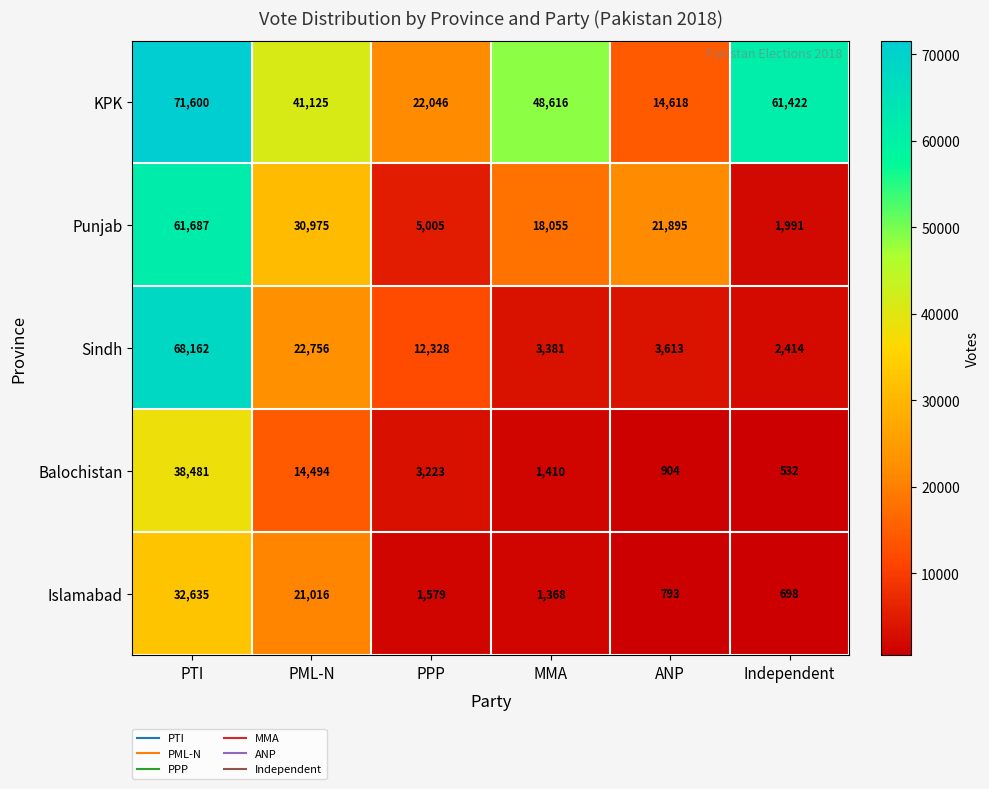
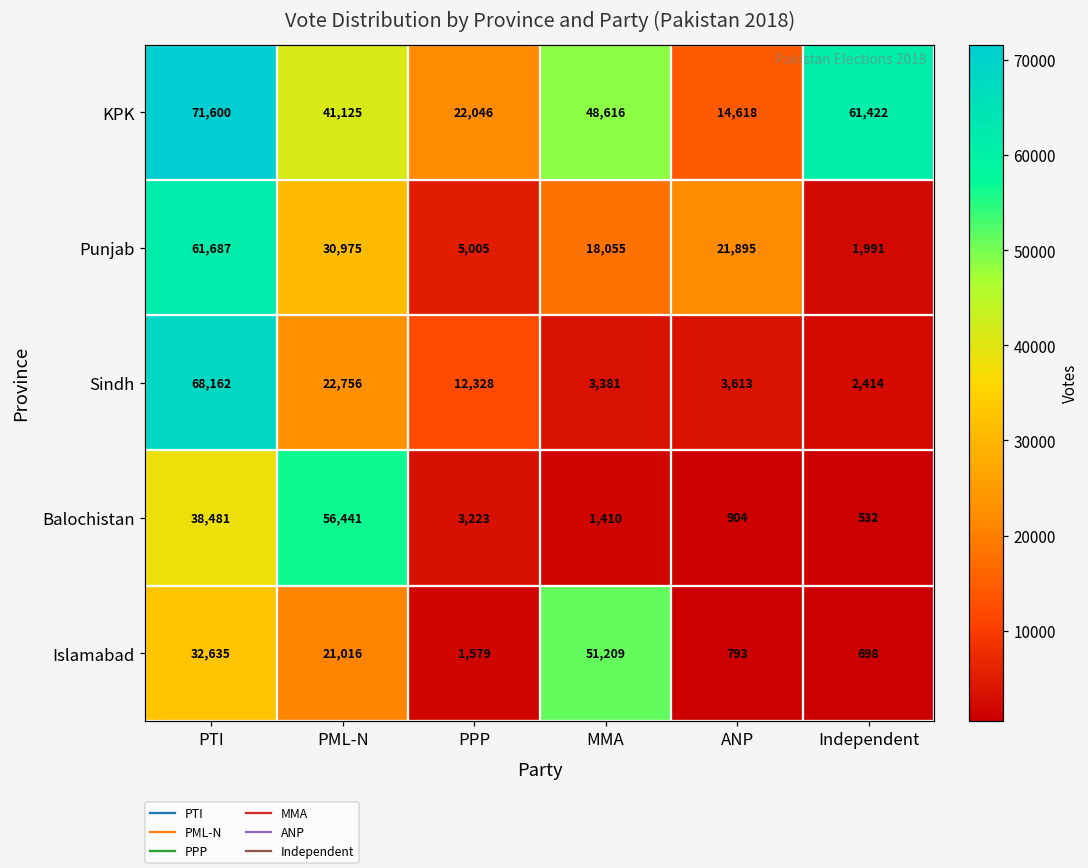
  {
    "KPK": {
      "PTI": "71,600",
      "PML-N": "41,125",
      "PPP": "22,046",
      "MMA": "48,616",
      "ANP": "14,618"
    },
    "Punjab": {
      "PTI": "61,687",
      "PML-N": "30,975",
      "PPP": "5,005",
      "MMA": "18,055",
      "ANP": "21,895",
      "Independent": "1,991"
    },
    "Sindh": {
      "PTI": "68,162",
      "PML-N": "22,756",
      "PPP": "12,328",
      "MMA": "3,381",
      "ANP": "3,613",
      "Independent": "2,414"
    },
    "Balochistan": {
      "PTI": "38,481",
-     "PML-N": "14,494",
+     "PML-N": "56,441",
      "PPP": "3,223",
      "MMA": "1,410",
      "ANP": "904",
      "Independent": "532"
    },
    "Islamabad": {
      "PTI": "32,635",
      "PML-N": "21,016",
      "PPP": "1,579",
-     "MMA": "1,368",
+     "MMA": "51,209",
      "ANP": "793",
      "Independent": "698"
    }
  }
